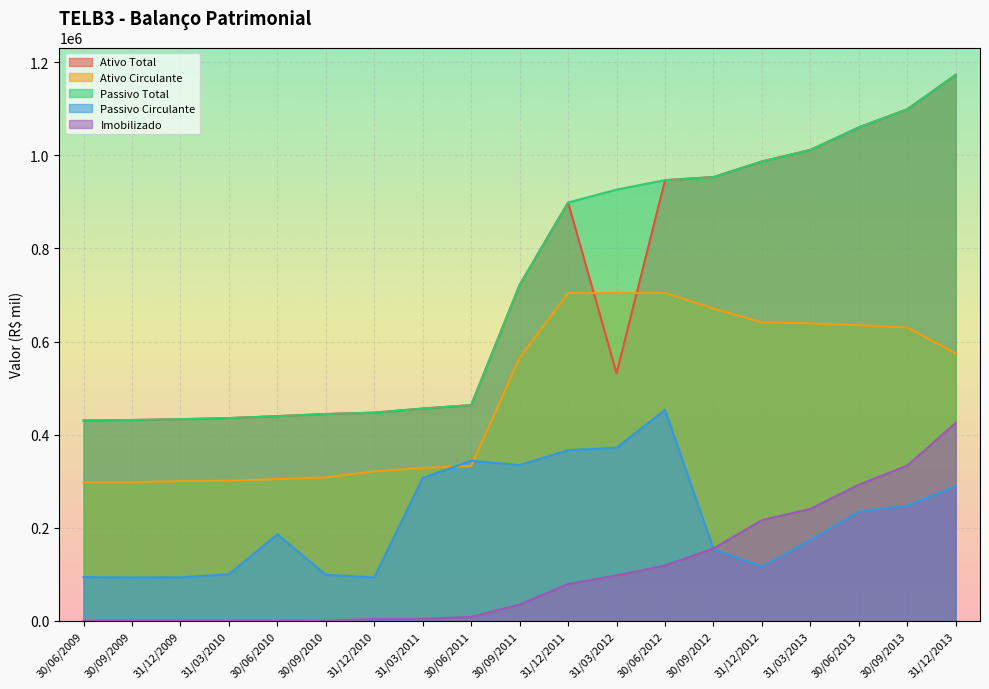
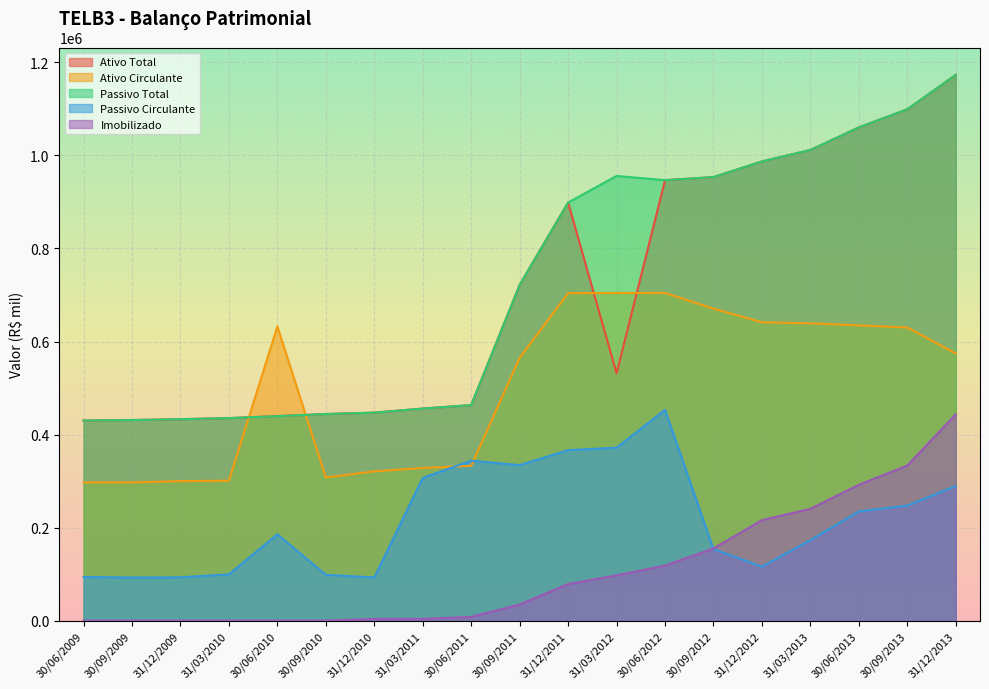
  {
    "Ativo Total": {
      "31/03/2012": 530000
    },
    "Ativo Circulante": {
      "30/06/2009": 300000,
      "30/09/2009": 300000,
      "31/12/2009": 300000,
      "31/03/2010": 300000,
-     "30/06/2010": 300000,
+     "30/06/2010": 630000,
      "30/09/2010": 310000,
      "31/12/2010": 320000,
      "31/03/2011": 330000,
      "30/06/2011": 330000,
      "30/09/2011": 560000,
      "31/12/2011": 700000,
      "31/03/2012": 700000,
      "30/06/2012": 700000,
      "30/09/2012": 670000,
      "31/12/2012": 640000,
      "31/03/2013": 640000,
      "30/06/2013": 630000,
      "30/09/2013": 630000,
      "31/12/2013": 570000
    },
    "Passivo Total": {
-     "31/03/2012": 930000
+     "31/03/2012": 960000
    },
    "Passivo Circulante": {
      "30/06/2009": 90000,
      "30/09/2009": 90000,
      "31/12/2009": 90000,
      "31/03/2010": 100000,
      "30/06/2010": 190000,
      "30/09/2010": 100000,
      "31/12/2010": 90000,
      "31/03/2011": 310000,
      "30/06/2011": 340000,
      "30/09/2011": 330000,
      "31/12/2011": 370000,
      "31/03/2012": 370000,
      "30/06/2012": 450000,
      "31/12/2012": 120000,
      "31/03/2013": 170000,
      "30/06/2013": 230000,
      "30/09/2013": 250000,
      "31/12/2013": 290000
    },
    "Imobilizado": {
      "30/06/2009": 0,
      "30/09/2009": 0,
      "31/12/2009": 0,
      "31/03/2010": 0,
      "30/06/2010": 0,
      "30/09/2010": 0,
      "31/12/2010": 0,
      "31/03/2011": 0,
      "30/06/2011": 10000,
      "30/09/2011": 30000,
      "31/12/2011": 80000,
      "31/03/2012": 100000,
      "30/06/2012": 120000,
      "31/12/2012": 220000,
      "31/03/2013": 240000,
      "30/06/2013": 290000,
      "30/09/2013": 330000,
-     "31/12/2013": 430000
+     "31/12/2013": 440000
    }
  }
